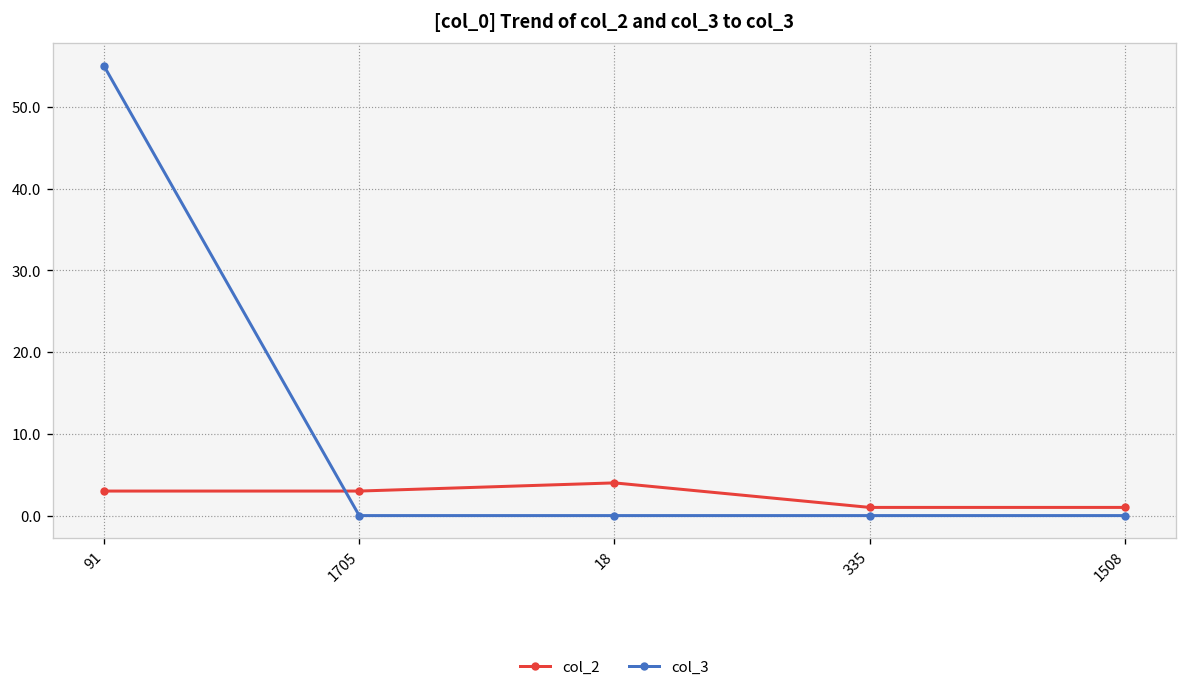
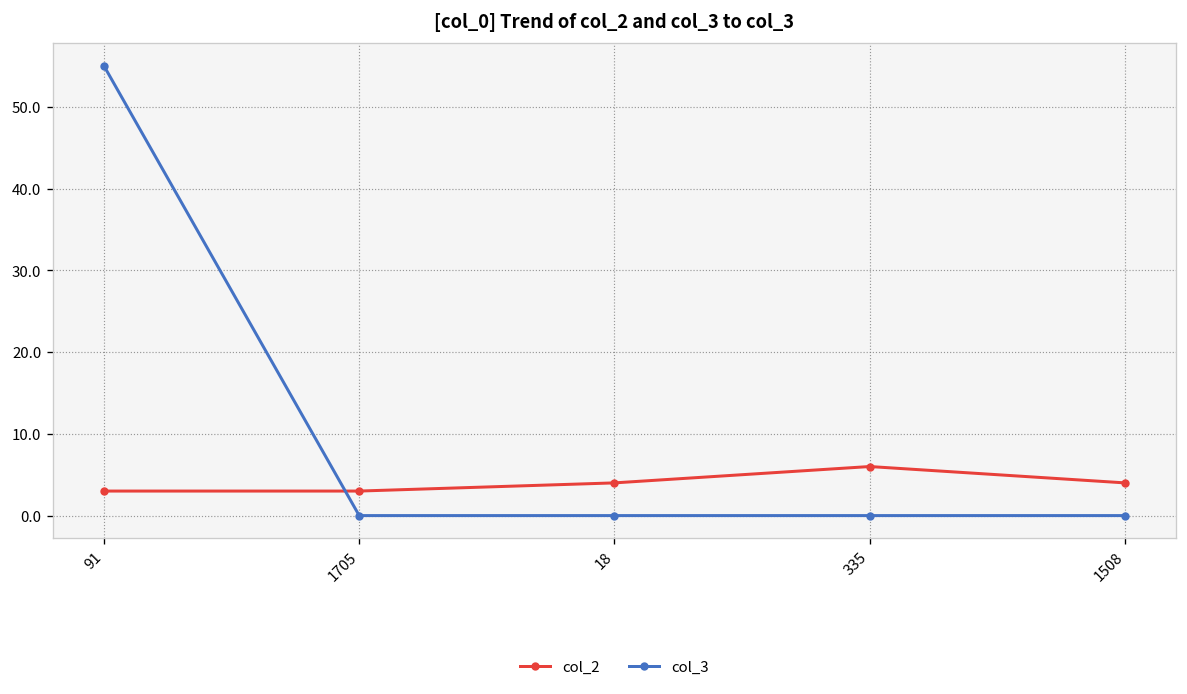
  {
    "col_2": {
      "91": 3,
      "1705": 3,
      "18": 4,
-     "335": 1,
-     "1508": 1
+     "335": 6,
+     "1508": 4
    },
    "col_3": {
      "91": 55,
      "1705": 0,
      "18": 0,
      "335": 0,
      "1508": 0
    }
  }
